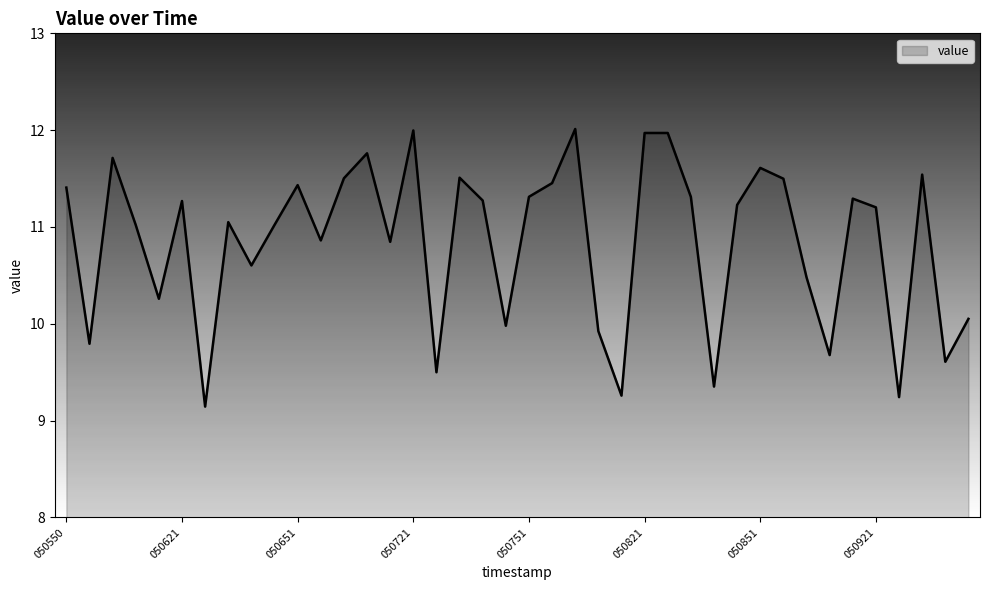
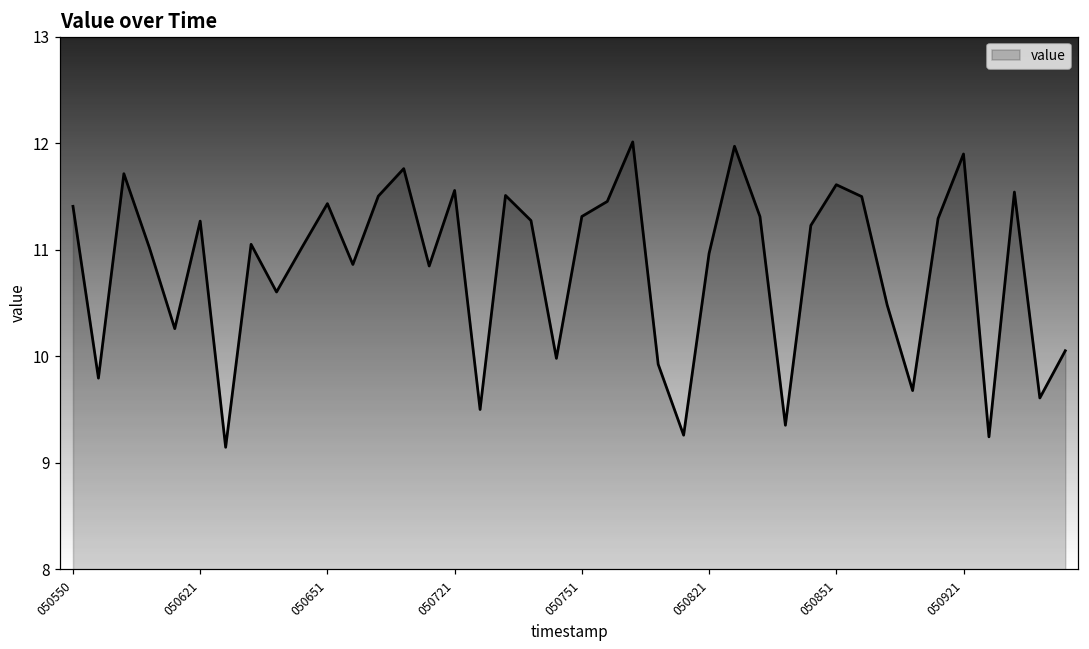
  {
    "050550": 11.4,
    "050621": 11.3,
    "050651": 11.4,
-   "050721": 12.0,
+   "050721": 11.6,
    "050751": 11.3,
-   "050821": 12.0,
+   "050821": 11.0,
    "050851": 11.6,
-   "050921": 11.2
+   "050921": 11.9
  }
